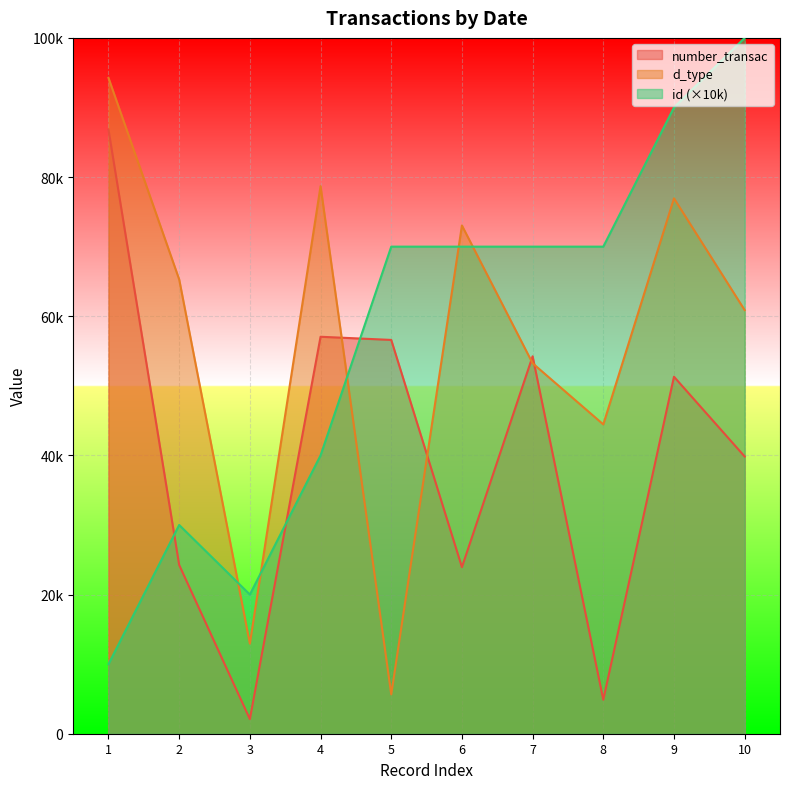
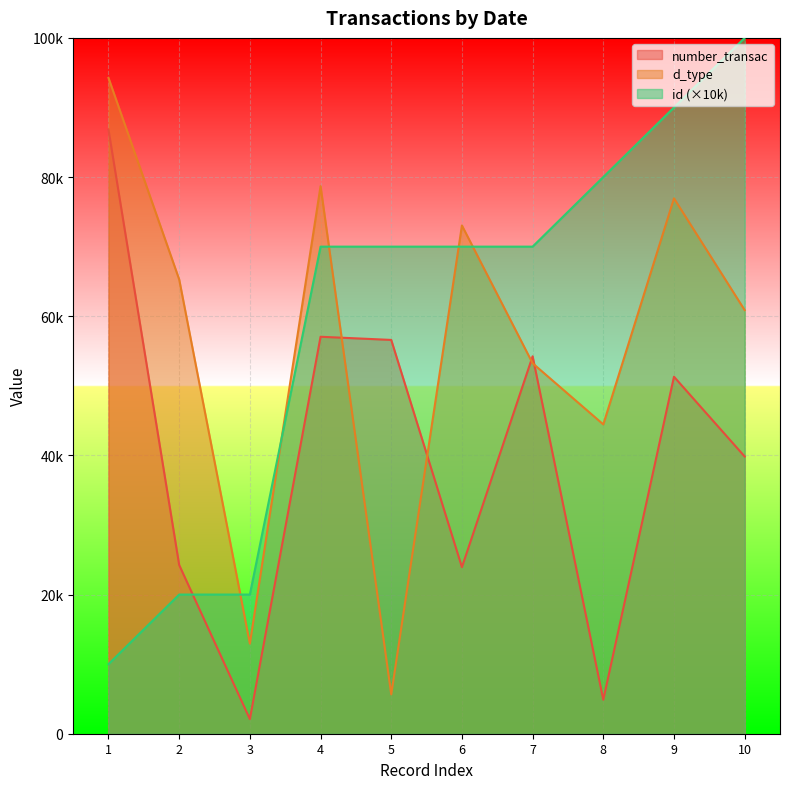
  {
    "id (×10k)": {
      "1": 10000,
-     "2": 30000,
+     "2": 20000,
      "3": 20000,
-     "4": 40000,
+     "4": 70000,
      "5": 70000,
      "6": 70000,
      "7": 70000,
-     "8": 70000,
+     "8": 80000,
      "9": 90000,
      "10": 100000
    }
  }
